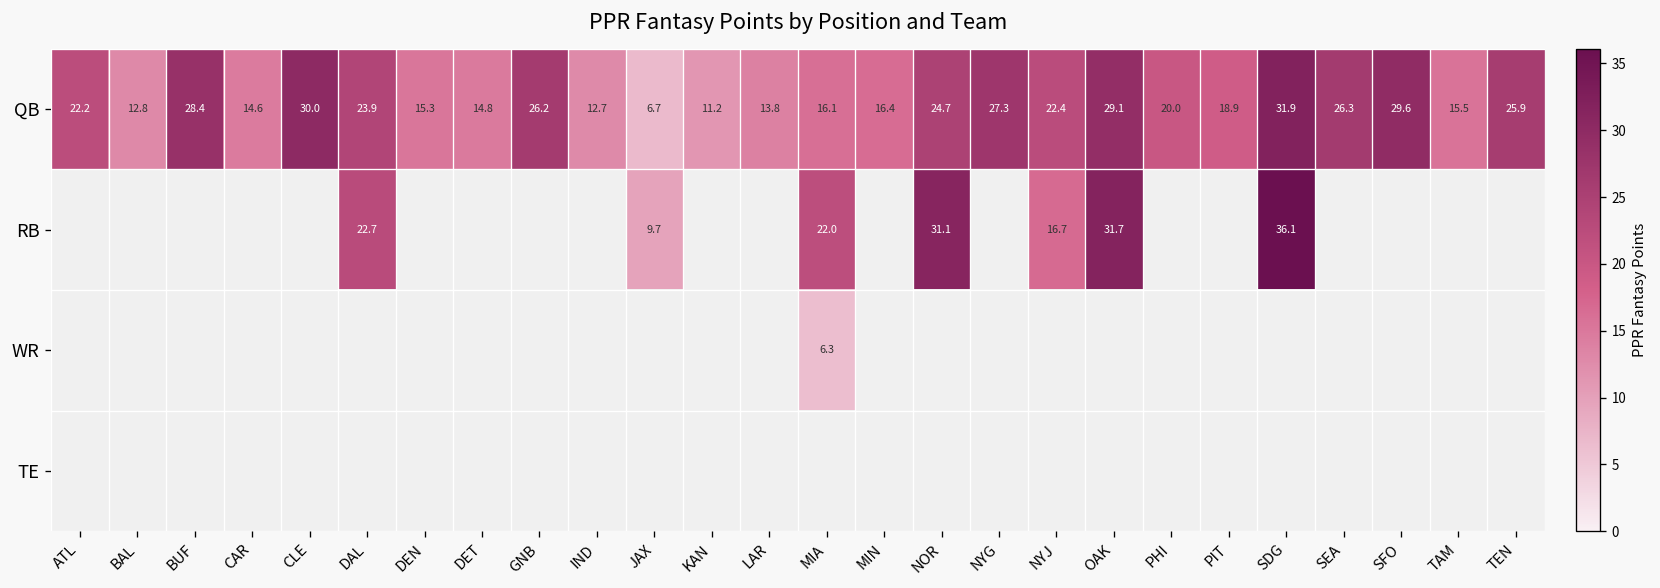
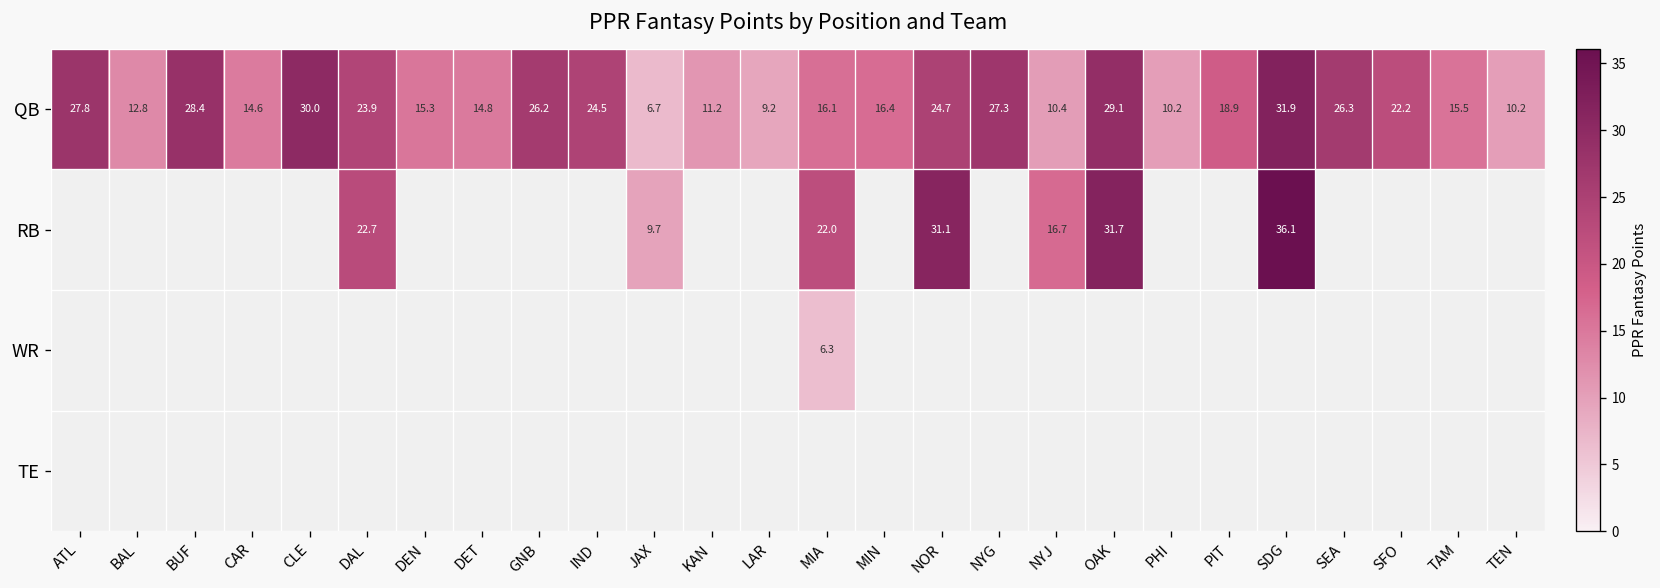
  {
    "QB": {
-     "ATL": 22.2,
+     "ATL": 27.8,
      "BAL": 12.8,
      "BUF": 28.4,
      "CAR": 14.6,
      "CLE": 30.0,
      "DAL": 23.9,
      "DEN": 15.3,
      "DET": 14.8,
      "GNB": 26.2,
-     "IND": 12.7,
+     "IND": 24.5,
      "JAX": 6.7,
      "KAN": 11.2,
-     "LAR": 13.8,
+     "LAR": 9.2,
      "MIA": 16.1,
      "MIN": 16.4,
      "NOR": 24.7,
      "NYG": 27.3,
-     "NYJ": 22.4,
+     "NYJ": 10.4,
      "OAK": 29.1,
-     "PHI": 20.0,
+     "PHI": 10.2,
      "PIT": 18.9,
      "SDG": 31.9,
      "SEA": 26.3,
-     "SFO": 29.6,
+     "SFO": 22.2,
      "TAM": 15.5,
-     "TEN": 25.9
+     "TEN": 10.2
    },
    "RB": {
      "DAL": 22.7,
      "JAX": 9.7,
      "MIA": 22.0,
      "NOR": 31.1,
      "NYJ": 16.7,
      "OAK": 31.7,
      "SDG": 36.1
    },
    "WR": {
      "MIA": 6.3
    }
  }
